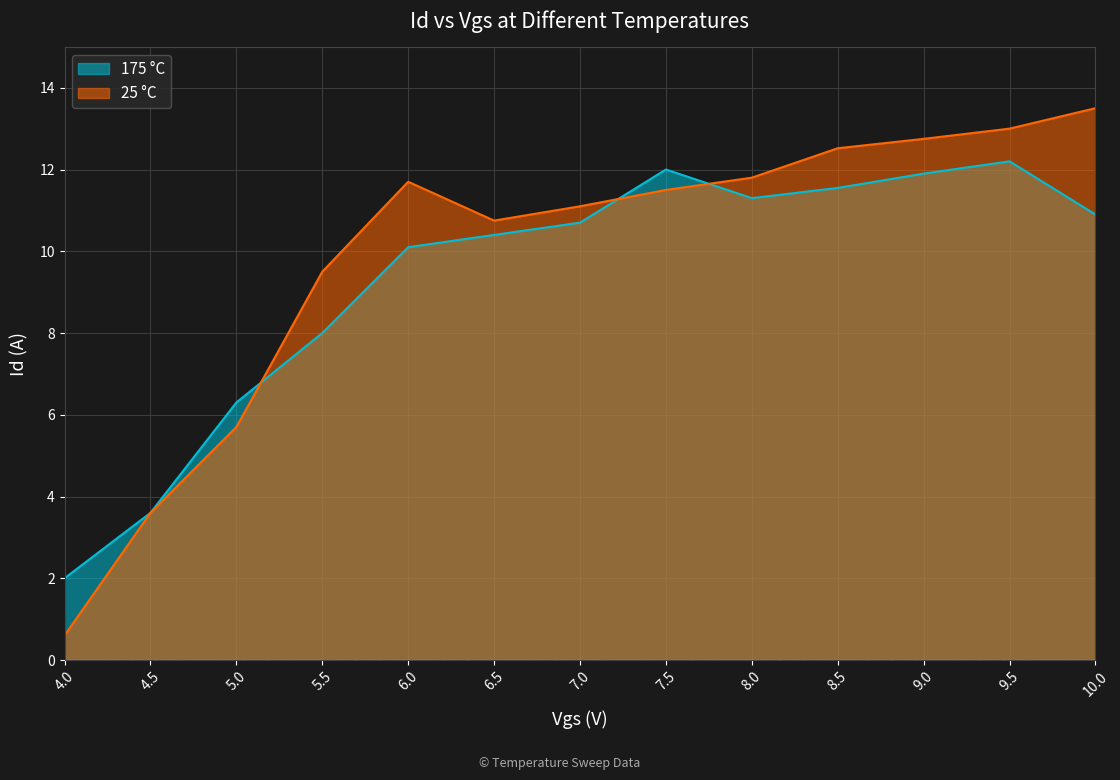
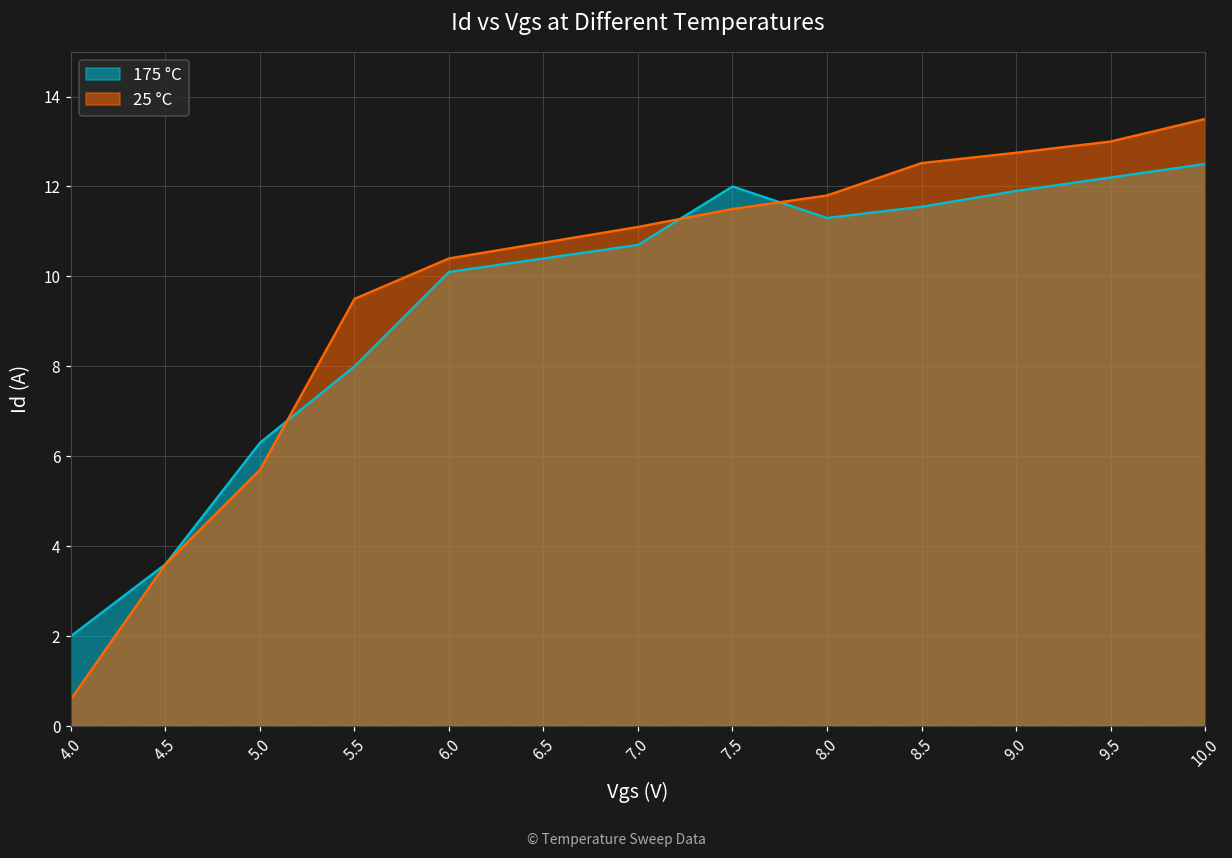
  {
    "175 °C": {
      "4.0": 2.0,
      "5.0": 6.3,
      "5.5": 8.0,
      "6.0": 10.1,
      "6.5": 10.4,
      "7.0": 10.7,
      "7.5": 12.0,
      "8.0": 11.3,
      "8.5": 11.6,
      "9.0": 11.9,
      "9.5": 12.2,
-     "10.0": 10.9
+     "10.0": 12.5
    },
    "25 °C": {
      "4.0": 0.6,
      "5.0": 5.7,
      "5.5": 9.5,
-     "6.0": 11.7,
+     "6.0": 10.4,
      "6.5": 10.8,
      "7.0": 11.1,
      "7.5": 11.5,
      "8.0": 11.8,
      "8.5": 12.5,
      "9.0": 12.8,
      "9.5": 13.0,
      "10.0": 13.5
    }
  }
